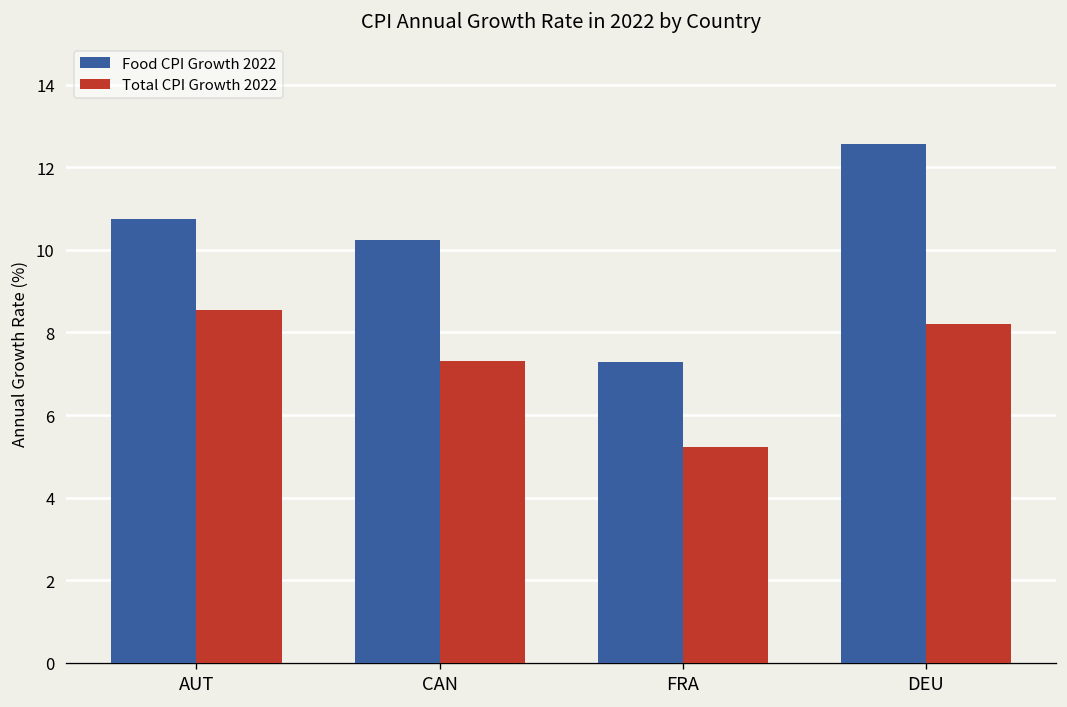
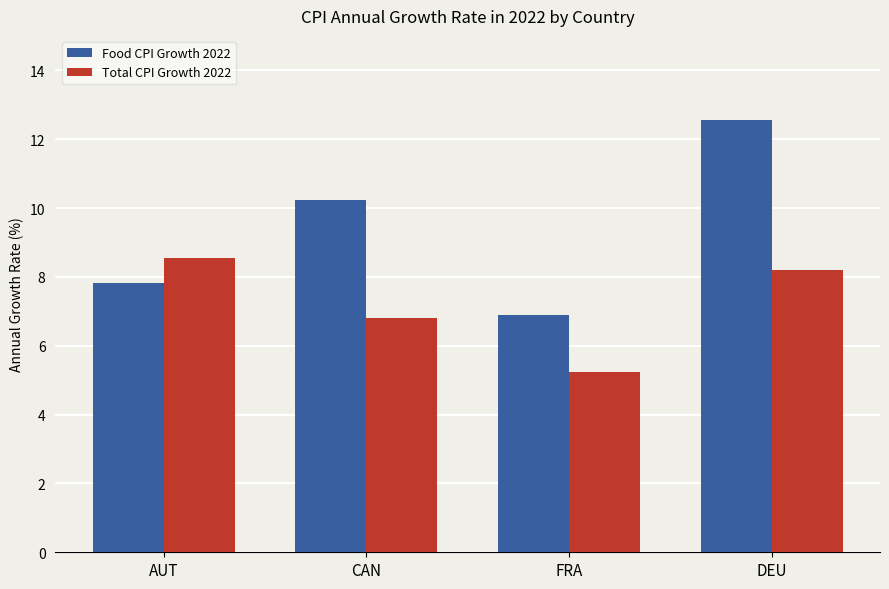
  {
    "Food CPI Growth 2022": {
-     "AUT": 10.7,
+     "AUT": 7.8,
      "CAN": 10.2,
-     "FRA": 7.3,
+     "FRA": 6.9,
      "DEU": 12.6
    },
    "Total CPI Growth 2022": {
      "AUT": 8.5,
-     "CAN": 7.3,
+     "CAN": 6.8,
      "FRA": 5.2,
      "DEU": 8.2
    }
  }
